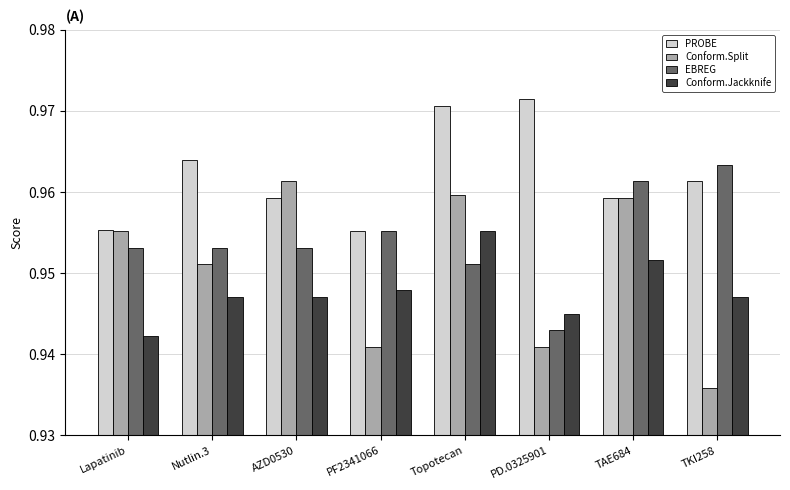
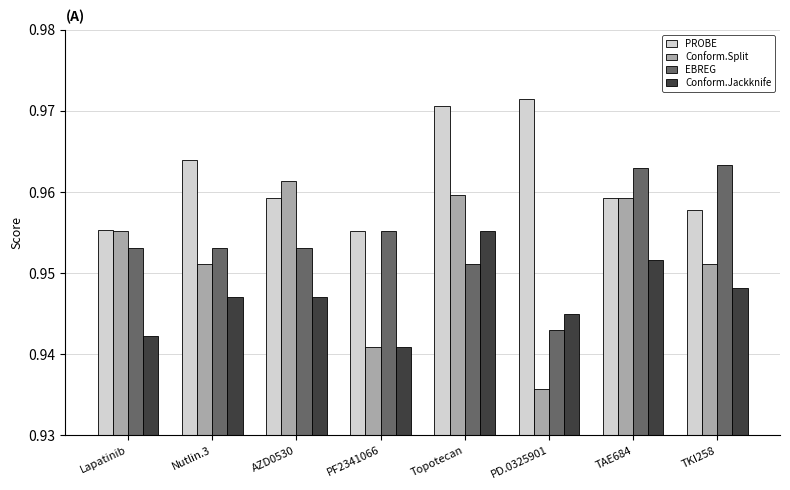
  {
    "PROBE": {
      "Lapatinib": 0.955,
      "Nutlin.3": 0.964,
      "AZD0530": 0.959,
      "PF2341066": 0.955,
      "Topotecan": 0.971,
      "PD.0325901": 0.971,
      "TAE684": 0.959,
-     "TKI258": 0.961
+     "TKI258": 0.958
    },
    "Conform.Split": {
      "Lapatinib": 0.955,
      "Nutlin.3": 0.951,
      "AZD0530": 0.961,
      "PF2341066": 0.941,
      "Topotecan": 0.960,
-     "PD.0325901": 0.941,
+     "PD.0325901": 0.936,
      "TAE684": 0.959,
-     "TKI258": 0.936
+     "TKI258": 0.951
    },
    "EBREG": {
      "Lapatinib": 0.953,
      "Nutlin.3": 0.953,
      "AZD0530": 0.953,
      "PF2341066": 0.955,
      "Topotecan": 0.951,
      "PD.0325901": 0.943,
-     "TAE684": 0.961,
+     "TAE684": 0.963,
      "TKI258": 0.963
    },
    "Conform.Jackknife": {
      "Lapatinib": 0.942,
      "Nutlin.3": 0.947,
      "AZD0530": 0.947,
-     "PF2341066": 0.948,
+     "PF2341066": 0.941,
      "Topotecan": 0.955,
      "PD.0325901": 0.945,
      "TAE684": 0.952,
-     "TKI258": 0.947
+     "TKI258": 0.948
    }
  }
